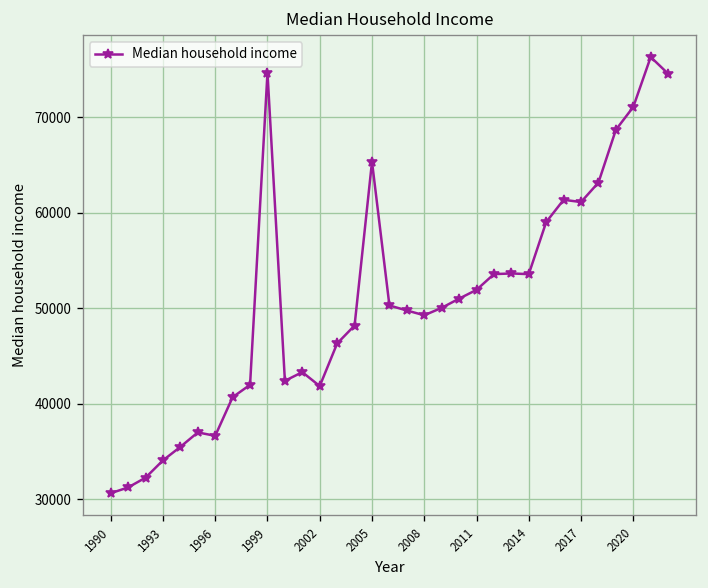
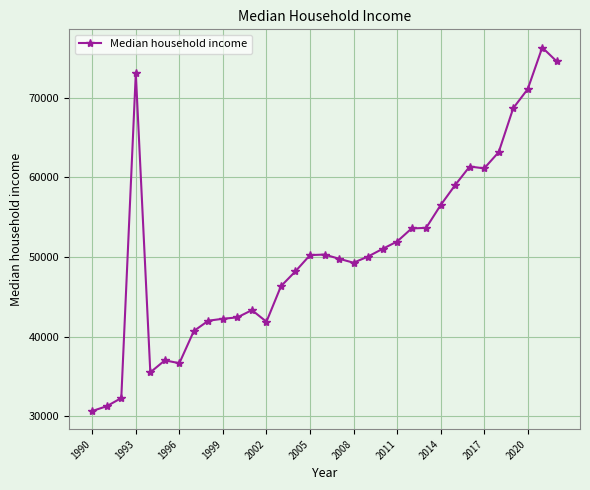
  {
    "1990": 31000,
-   "1993": 34000,
+   "1993": 73000,
    "1996": 37000,
-   "1999": 75000,
+   "1999": 42000,
    "2002": 42000,
-   "2005": 65000,
+   "2005": 50000,
    "2008": 49000,
    "2011": 52000,
-   "2014": 54000,
+   "2014": 57000,
    "2017": 61000,
    "2020": 71000
  }
